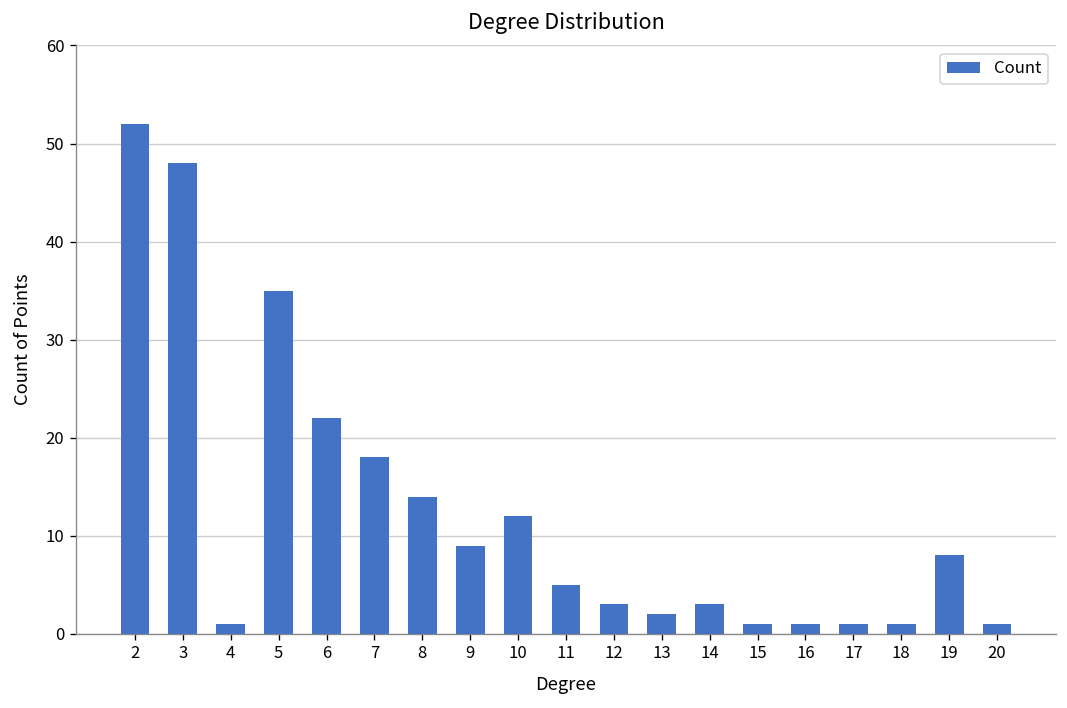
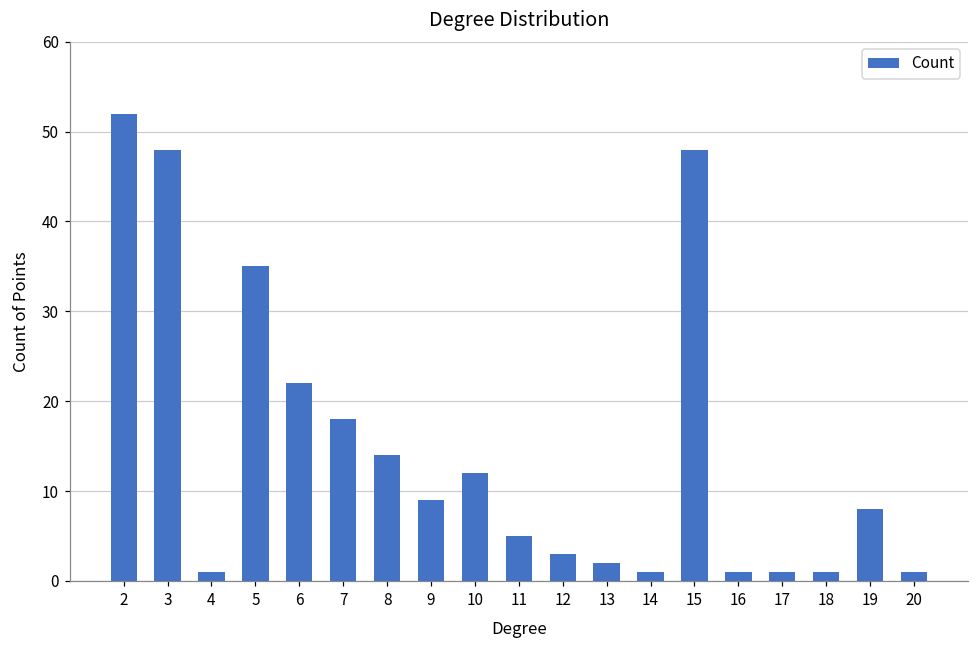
  {
    "2": 52,
    "3": 48,
    "4": 1,
    "5": 35,
    "6": 22,
    "7": 18,
    "8": 14,
    "9": 9,
    "10": 12,
    "11": 5,
    "12": 3,
    "13": 2,
-   "14": 3,
-   "15": 1,
+   "14": 1,
+   "15": 48,
    "16": 1,
    "17": 1,
    "18": 1,
    "19": 8,
    "20": 1
  }
